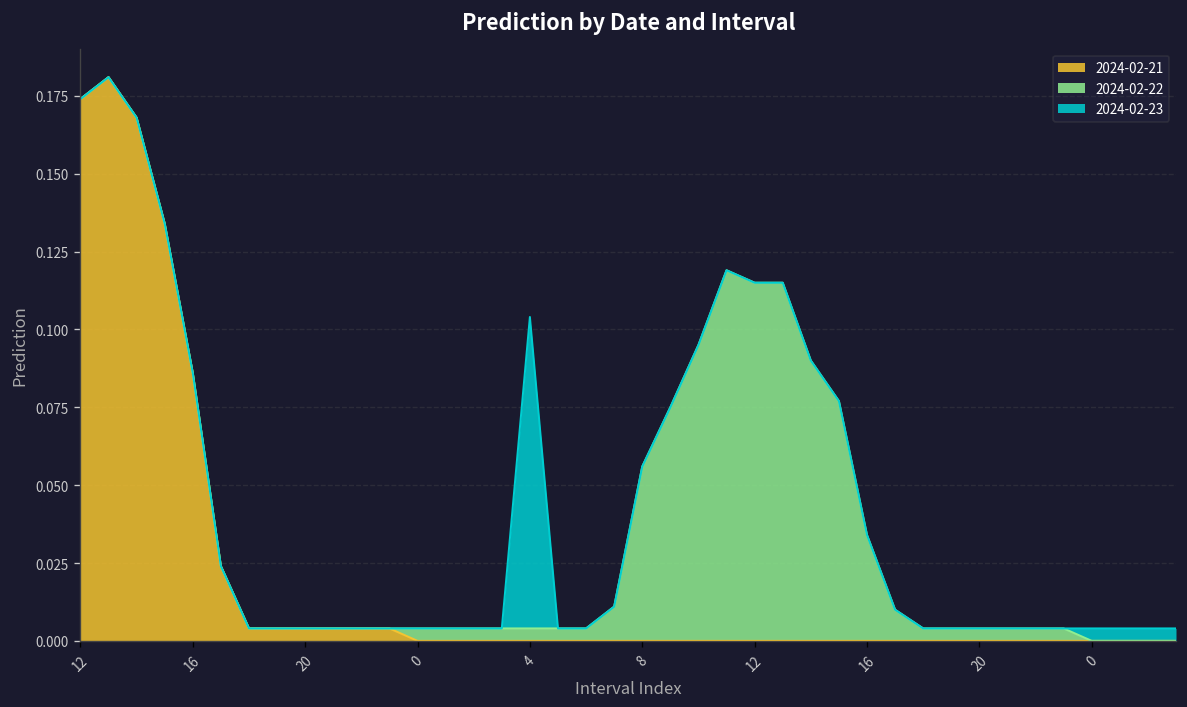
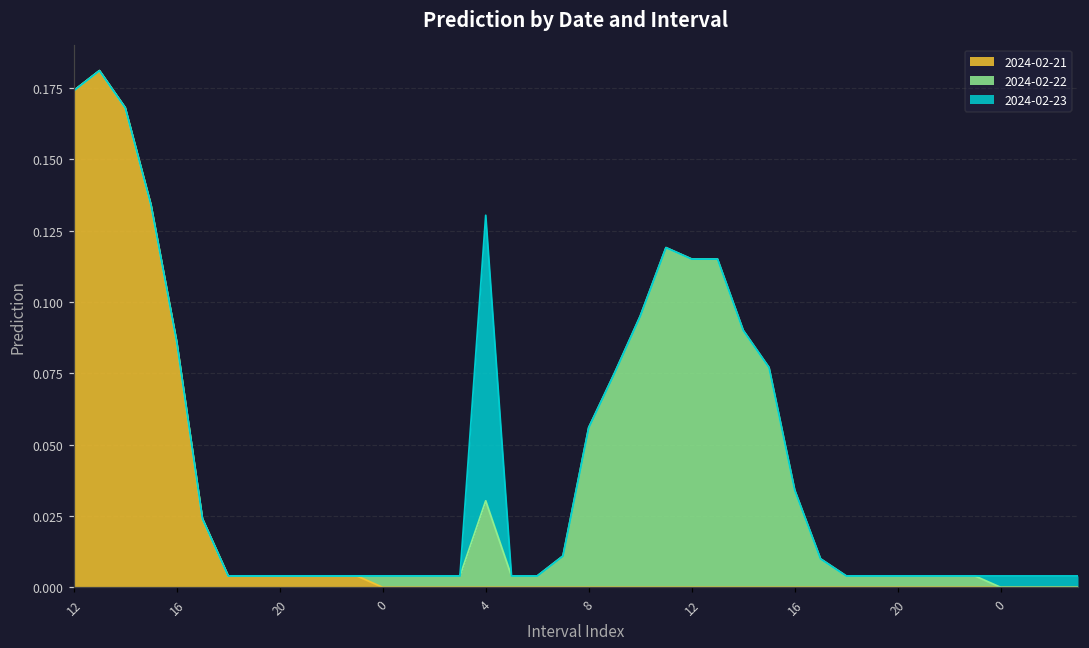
  {
    "2024-02-21": {
      "4": 0.000,
      "8": 0.000
    },
    "2024-02-22": {
-     "4": 0.004
+     "4": 0.030
    },
    "2024-02-23": {
      "4": 0.100
    }
  }
